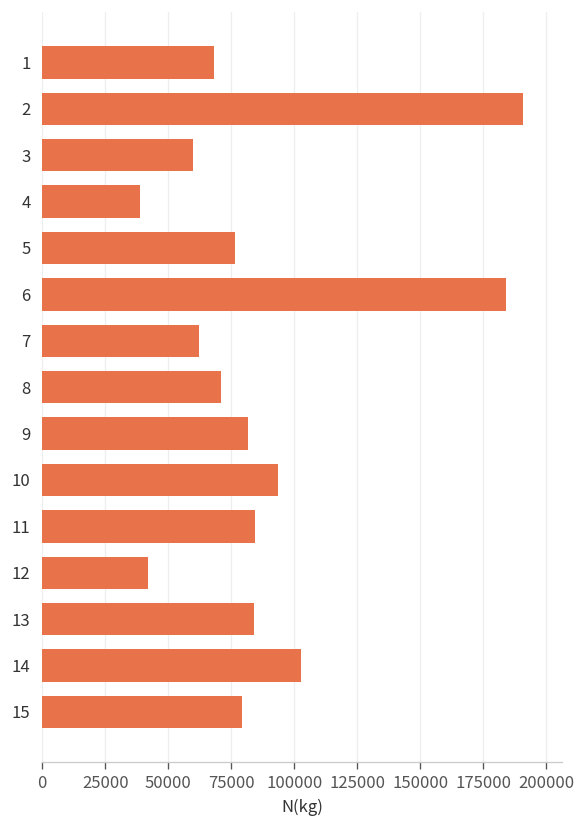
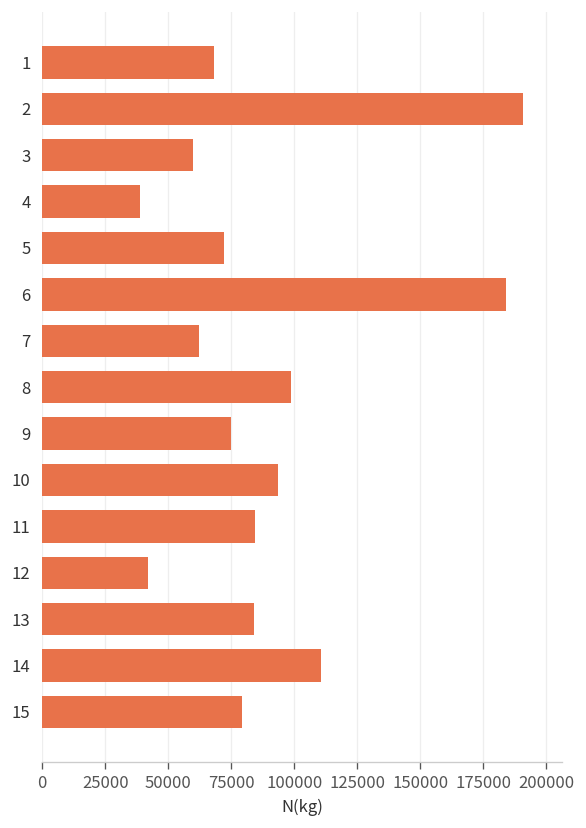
  {
    "1": 68000,
    "2": 191000,
    "3": 60000,
    "4": 39000,
-   "5": 77000,
+   "5": 72000,
    "6": 184000,
    "7": 62000,
-   "8": 71000,
-   "9": 82000,
+   "8": 99000,
+   "9": 75000,
    "10": 93000,
    "11": 84000,
    "12": 42000,
    "13": 84000,
-   "14": 103000,
+   "14": 111000,
    "15": 79000
  }
